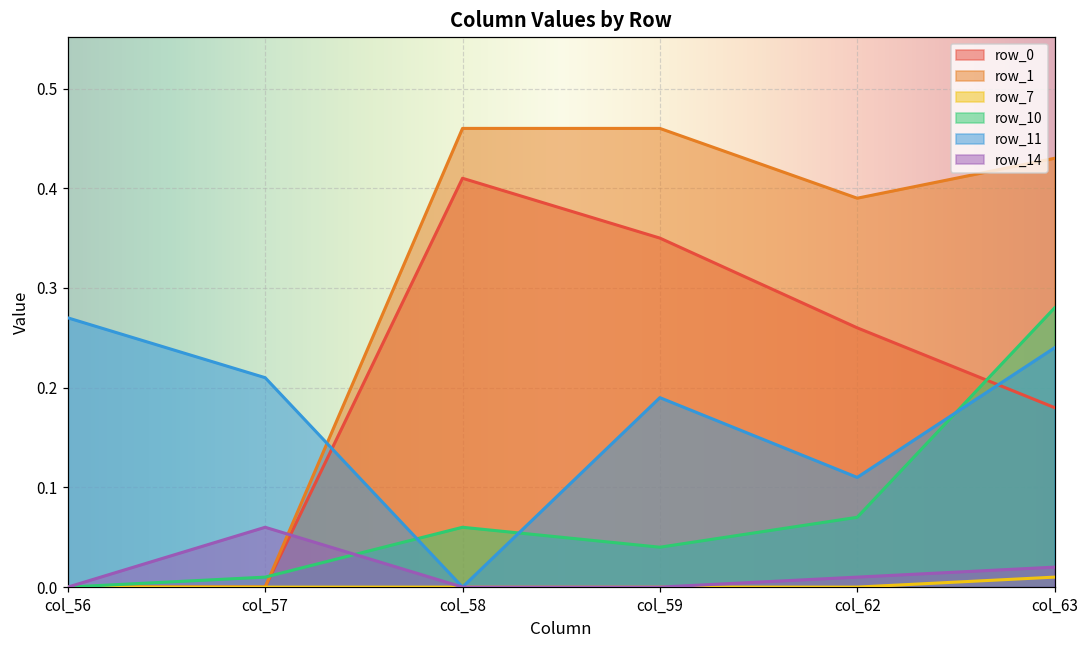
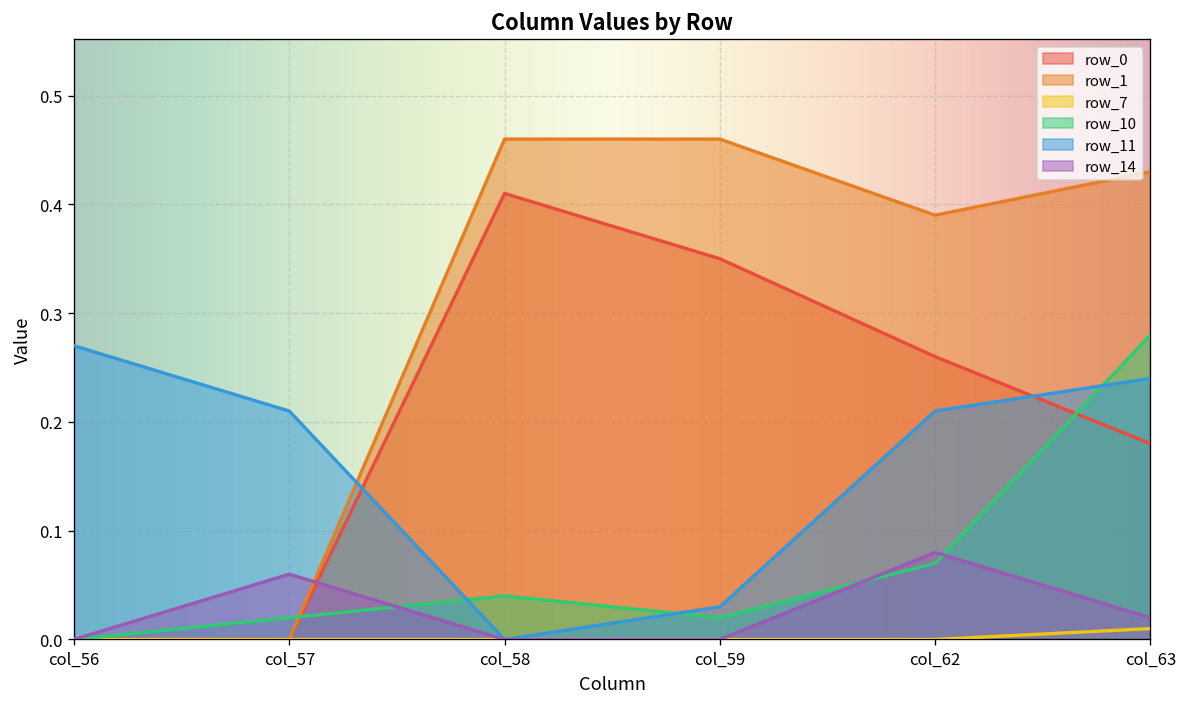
  {
    "row_10": {
-     "col_57": 0.01,
-     "col_58": 0.06,
-     "col_59": 0.04,
+     "col_57": 0.02,
+     "col_58": 0.04,
+     "col_59": 0.02,
      "col_62": 0.07,
      "col_63": 0.28
    },
    "row_11": {
      "col_56": 0.27,
      "col_57": 0.21,
-     "col_59": 0.19,
-     "col_62": 0.11,
+     "col_59": 0.03,
+     "col_62": 0.21,
      "col_63": 0.24
    },
    "row_14": {
      "col_57": 0.06,
-     "col_62": 0.01,
+     "col_62": 0.08,
      "col_63": 0.02
    }
  }
